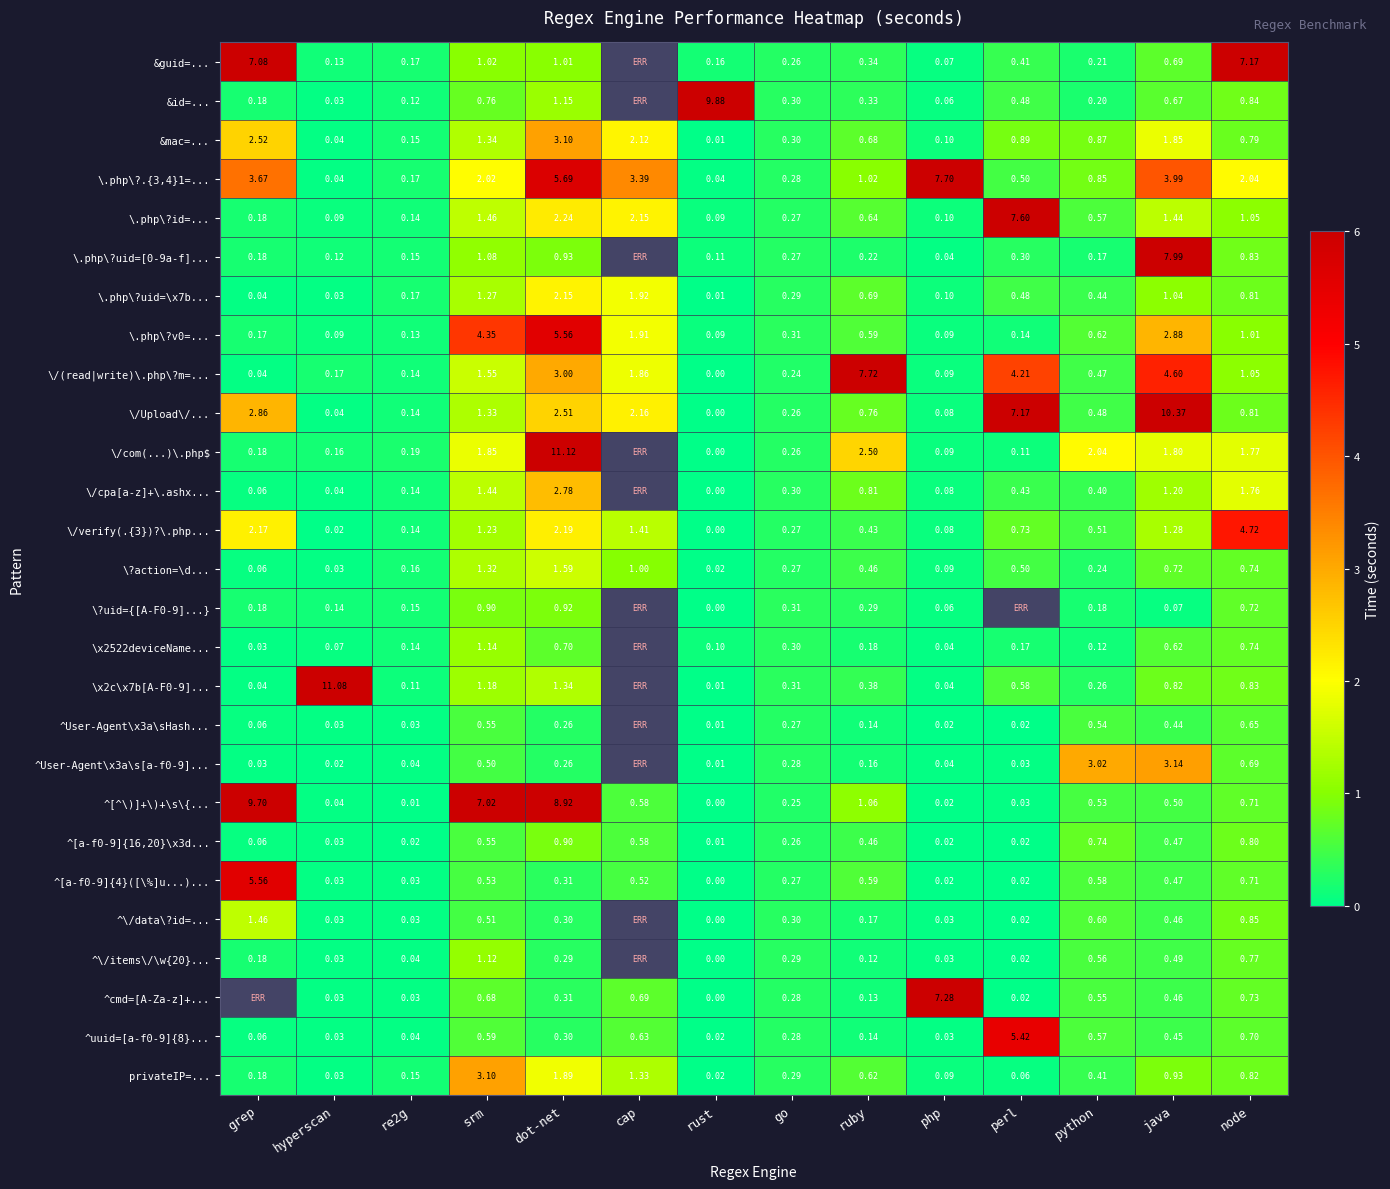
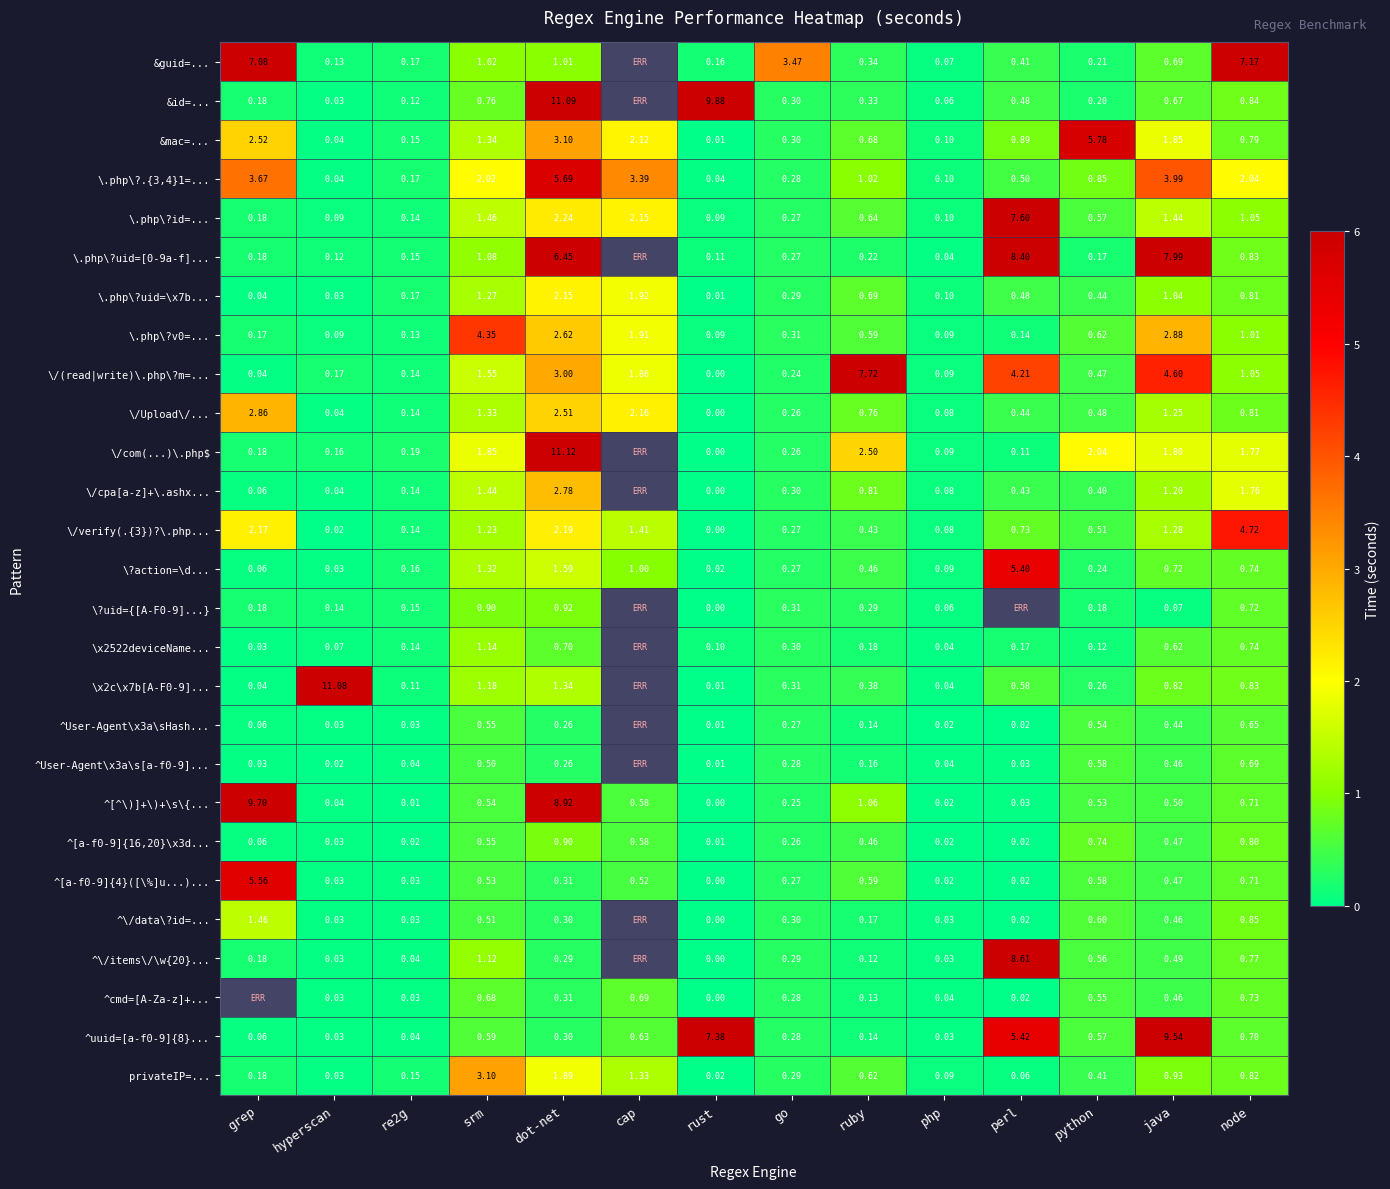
  {
    "&guid=...": {
      "grep": 7.08,
      "hyperscan": 0.13,
      "re2g": 0.17,
      "srm": 1.02,
      "dot-net": 1.01,
      "rust": 0.16,
-     "go": 0.26,
+     "go": 3.47,
      "ruby": 0.34,
      "php": 0.07,
      "perl": 0.41,
      "python": 0.21,
      "java": 0.69,
      "node": 7.17
    },
    "&id=...": {
      "grep": 0.18,
      "hyperscan": 0.03,
      "re2g": 0.12,
      "srm": 0.76,
-     "dot-net": 1.15,
+     "dot-net": 11.09,
      "rust": 9.88,
      "go": 0.30,
      "ruby": 0.33,
      "php": 0.06,
      "perl": 0.48,
      "python": 0.20,
      "java": 0.67,
      "node": 0.84
    },
    "&mac=...": {
      "grep": 2.52,
      "hyperscan": 0.04,
      "re2g": 0.15,
      "srm": 1.34,
      "dot-net": 3.10,
      "cap": 2.12,
      "rust": 0.01,
      "go": 0.30,
      "ruby": 0.68,
      "php": 0.10,
      "perl": 0.89,
-     "python": 0.87,
+     "python": 5.78,
      "java": 1.85,
      "node": 0.79
    },
    "\\.php\\?.{3,4}1=...": {
      "grep": 3.67,
      "hyperscan": 0.04,
      "re2g": 0.17,
      "srm": 2.02,
      "dot-net": 5.69,
      "cap": 3.39,
      "rust": 0.04,
      "go": 0.28,
      "ruby": 1.02,
-     "php": 7.70,
+     "php": 0.10,
      "perl": 0.50,
      "python": 0.85,
      "java": 3.99,
      "node": 2.04
    },
    "\\.php\\?uid=[0-9a-f]...": {
      "grep": 0.18,
      "hyperscan": 0.12,
      "re2g": 0.15,
      "srm": 1.08,
-     "dot-net": 0.93,
+     "dot-net": 6.45,
      "rust": 0.11,
      "go": 0.27,
      "ruby": 0.22,
      "php": 0.04,
-     "perl": 0.30,
+     "perl": 8.40,
      "python": 0.17,
      "java": 7.99,
      "node": 0.83
    },
    "\\.php\\?v0=...": {
      "grep": 0.17,
      "hyperscan": 0.09,
      "re2g": 0.13,
      "srm": 4.35,
-     "dot-net": 5.56,
+     "dot-net": 2.62,
      "cap": 1.91,
      "rust": 0.09,
      "go": 0.31,
      "ruby": 0.59,
      "php": 0.09,
      "perl": 0.14,
      "python": 0.62,
      "java": 2.88,
      "node": 1.01
    },
    "\\/Upload\\/...": {
      "grep": 2.86,
      "hyperscan": 0.04,
      "re2g": 0.14,
      "srm": 1.33,
      "dot-net": 2.51,
      "cap": 2.16,
      "rust": 0.00,
      "go": 0.26,
      "ruby": 0.76,
      "php": 0.08,
-     "perl": 7.17,
+     "perl": 0.44,
      "python": 0.48,
-     "java": 10.37,
+     "java": 1.25,
      "node": 0.81
    },
    "\\?action=\\d...": {
      "grep": 0.06,
      "hyperscan": 0.03,
      "re2g": 0.16,
      "srm": 1.32,
      "dot-net": 1.59,
      "cap": 1.00,
      "rust": 0.02,
      "go": 0.27,
      "ruby": 0.46,
      "php": 0.09,
-     "perl": 0.50,
+     "perl": 5.40,
      "python": 0.24,
      "java": 0.72,
      "node": 0.74
    },
    "^User-Agent\\x3a\\s[a-f0-9]...": {
      "grep": 0.03,
      "hyperscan": 0.02,
      "re2g": 0.04,
      "srm": 0.50,
      "dot-net": 0.26,
      "rust": 0.01,
      "go": 0.28,
      "ruby": 0.16,
      "php": 0.04,
      "perl": 0.03,
-     "python": 3.02,
-     "java": 3.14,
+     "python": 0.58,
+     "java": 0.46,
      "node": 0.69
    },
    "^[^\\)]+\\)+\\s\\{...": {
      "grep": 9.70,
      "hyperscan": 0.04,
      "re2g": 0.01,
-     "srm": 7.02,
+     "srm": 0.54,
      "dot-net": 8.92,
      "cap": 0.58,
      "rust": 0.00,
      "go": 0.25,
      "ruby": 1.06,
      "php": 0.02,
      "perl": 0.03,
      "python": 0.53,
      "java": 0.50,
      "node": 0.71
    },
    "^\\/items\\/\\w{20}...": {
      "grep": 0.18,
      "hyperscan": 0.03,
      "re2g": 0.04,
      "srm": 1.12,
      "dot-net": 0.29,
      "rust": 0.00,
      "go": 0.29,
      "ruby": 0.12,
      "php": 0.03,
-     "perl": 0.02,
+     "perl": 8.61,
      "python": 0.56,
      "java": 0.49,
      "node": 0.77
    },
    "^cmd=[A-Za-z]+...": {
      "hyperscan": 0.03,
      "re2g": 0.03,
      "srm": 0.68,
      "dot-net": 0.31,
      "cap": 0.69,
      "rust": 0.00,
      "go": 0.28,
      "ruby": 0.13,
-     "php": 7.28,
+     "php": 0.04,
      "perl": 0.02,
      "python": 0.55,
      "java": 0.46,
      "node": 0.73
    },
    "^uuid=[a-f0-9]{8}...": {
      "grep": 0.06,
      "hyperscan": 0.03,
      "re2g": 0.04,
      "srm": 0.59,
      "dot-net": 0.30,
      "cap": 0.63,
-     "rust": 0.02,
+     "rust": 7.38,
      "go": 0.28,
      "ruby": 0.14,
      "php": 0.03,
      "perl": 5.42,
      "python": 0.57,
-     "java": 0.45,
+     "java": 9.54,
      "node": 0.70
    }
  }
